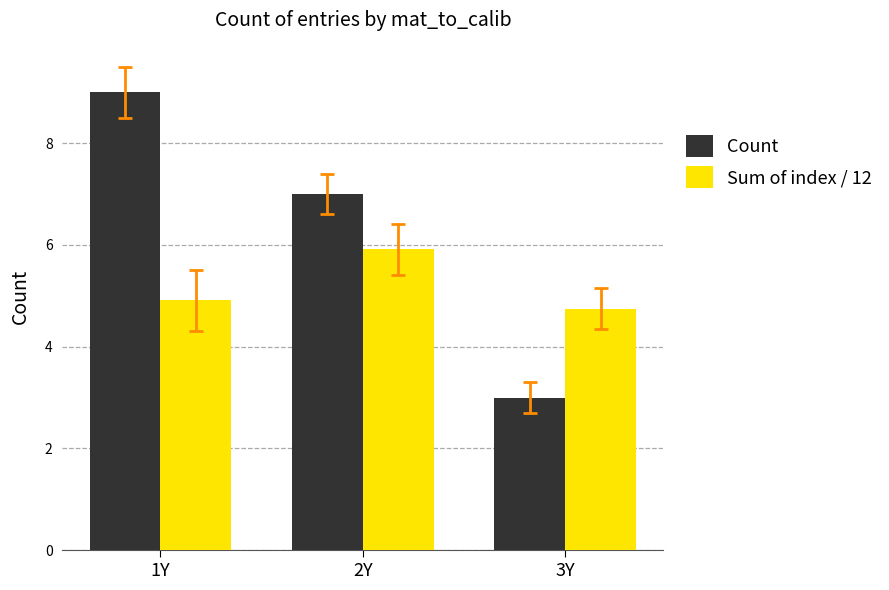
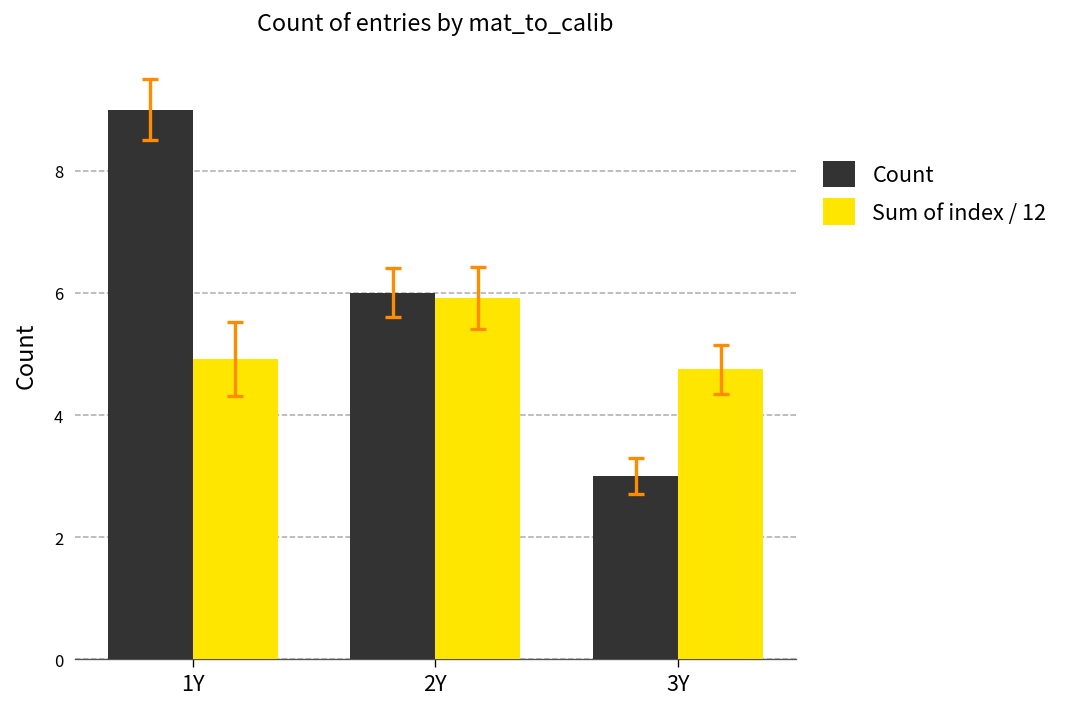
  {
    "Count": {
      "1Y": 9,
-     "2Y": 7,
+     "2Y": 6,
      "3Y": 3
    },
    "Sum of index / 12": {
      "1Y": 4.9,
      "2Y": 5.9,
      "3Y": 4.8
    }
  }
